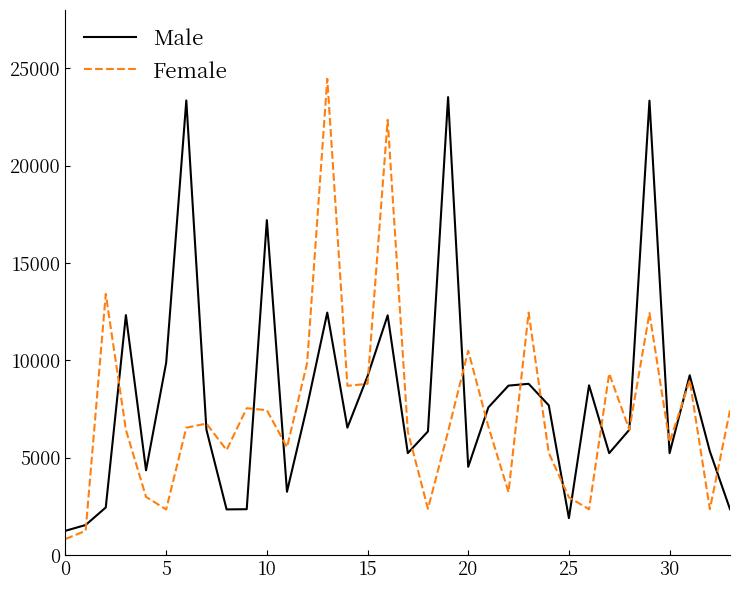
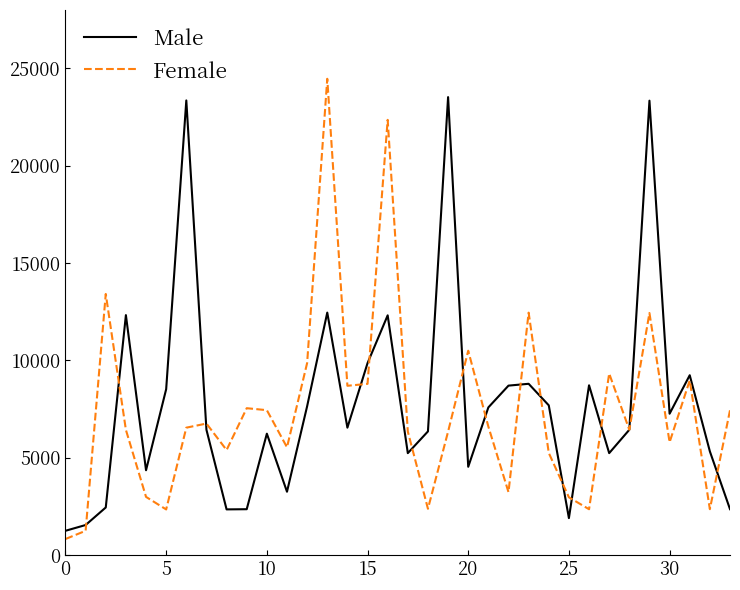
  {
    "Male": {
      "0": 1200,
-     "5": 9900,
-     "10": 17200,
-     "15": 9200,
+     "5": 8500,
+     "10": 6200,
+     "15": 9900,
      "20": 4500,
      "25": 1900,
-     "30": 5200
+     "30": 7300
    },
    "Female": {
      "0": 800,
      "5": 2300,
      "10": 7400,
      "15": 8800,
      "20": 10500,
      "25": 3000,
      "30": 5800
    }
  }
